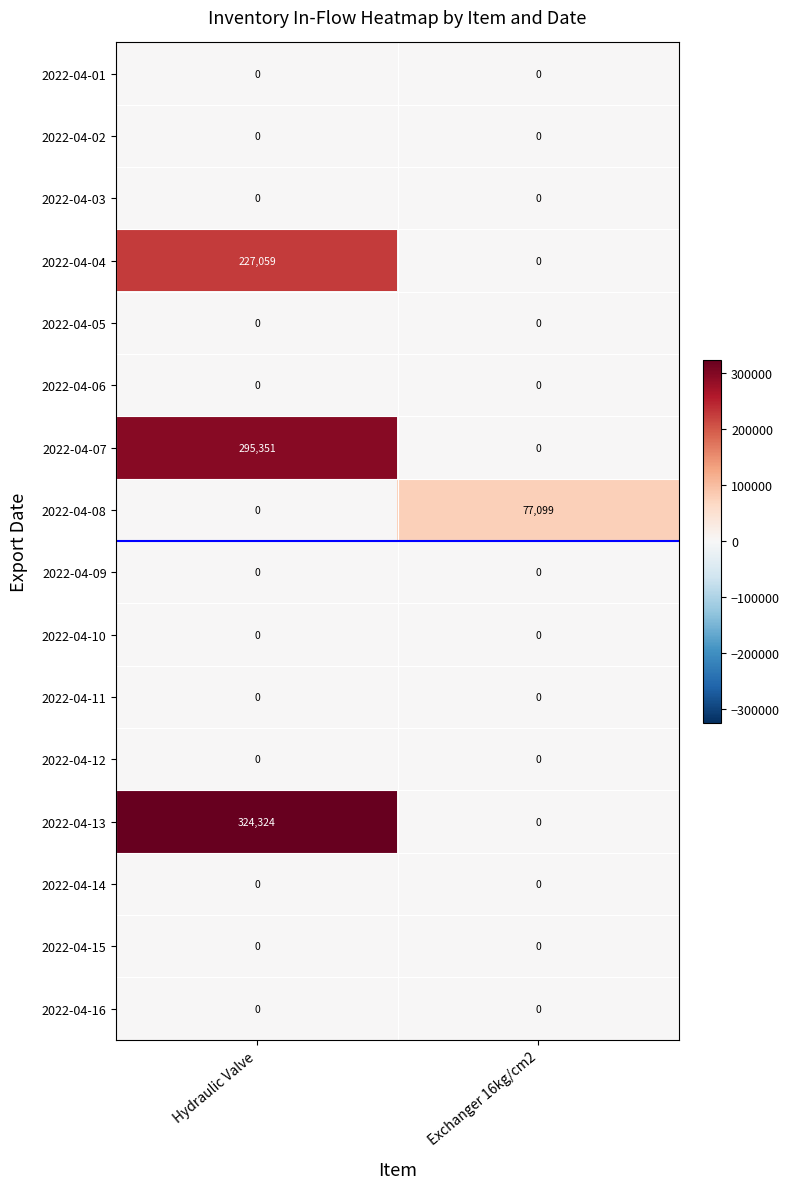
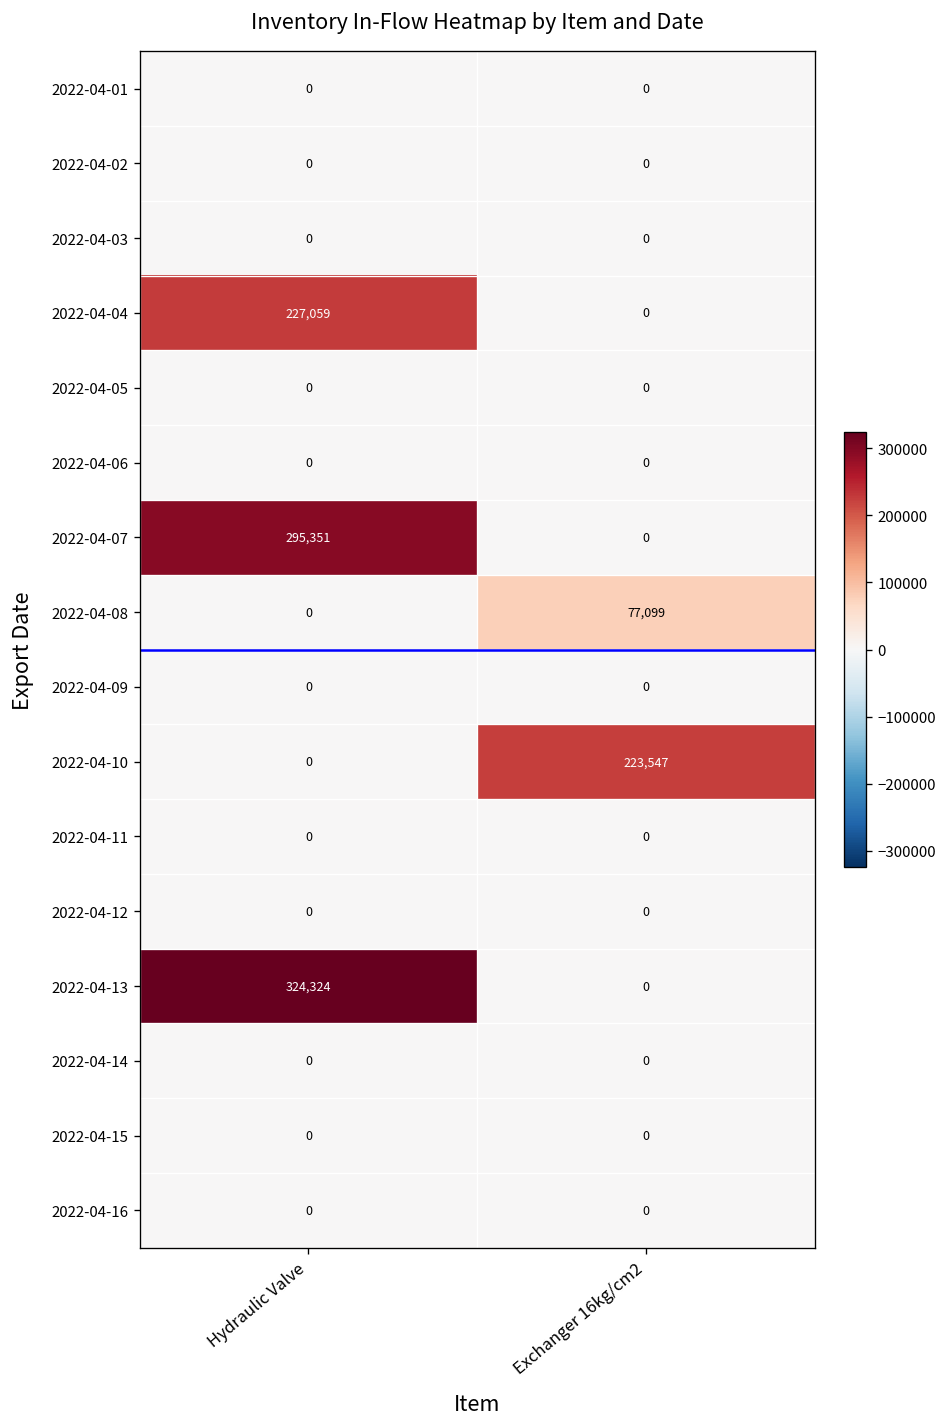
  {
    "2022-04-01": {
      "Hydraulic Valve": "0",
      "Exchanger 16kg/cm2": "0"
    },
    "2022-04-02": {
      "Hydraulic Valve": "0",
      "Exchanger 16kg/cm2": "0"
    },
    "2022-04-03": {
      "Hydraulic Valve": "0",
      "Exchanger 16kg/cm2": "0"
    },
    "2022-04-04": {
      "Hydraulic Valve": "227,059",
      "Exchanger 16kg/cm2": "0"
    },
    "2022-04-05": {
      "Hydraulic Valve": "0",
      "Exchanger 16kg/cm2": "0"
    },
    "2022-04-06": {
      "Hydraulic Valve": "0",
      "Exchanger 16kg/cm2": "0"
    },
    "2022-04-07": {
      "Hydraulic Valve": "295,351",
      "Exchanger 16kg/cm2": "0"
    },
    "2022-04-08": {
      "Hydraulic Valve": "0",
      "Exchanger 16kg/cm2": "77,099"
    },
    "2022-04-09": {
      "Hydraulic Valve": "0",
      "Exchanger 16kg/cm2": "0"
    },
    "2022-04-10": {
      "Hydraulic Valve": "0",
-     "Exchanger 16kg/cm2": "0"
+     "Exchanger 16kg/cm2": "223,547"
    },
    "2022-04-11": {
      "Hydraulic Valve": "0",
      "Exchanger 16kg/cm2": "0"
    },
    "2022-04-12": {
      "Hydraulic Valve": "0",
      "Exchanger 16kg/cm2": "0"
    },
    "2022-04-13": {
      "Hydraulic Valve": "324,324",
      "Exchanger 16kg/cm2": "0"
    },
    "2022-04-14": {
      "Hydraulic Valve": "0",
      "Exchanger 16kg/cm2": "0"
    },
    "2022-04-15": {
      "Hydraulic Valve": "0",
      "Exchanger 16kg/cm2": "0"
    },
    "2022-04-16": {
      "Hydraulic Valve": "0",
      "Exchanger 16kg/cm2": "0"
    }
  }
